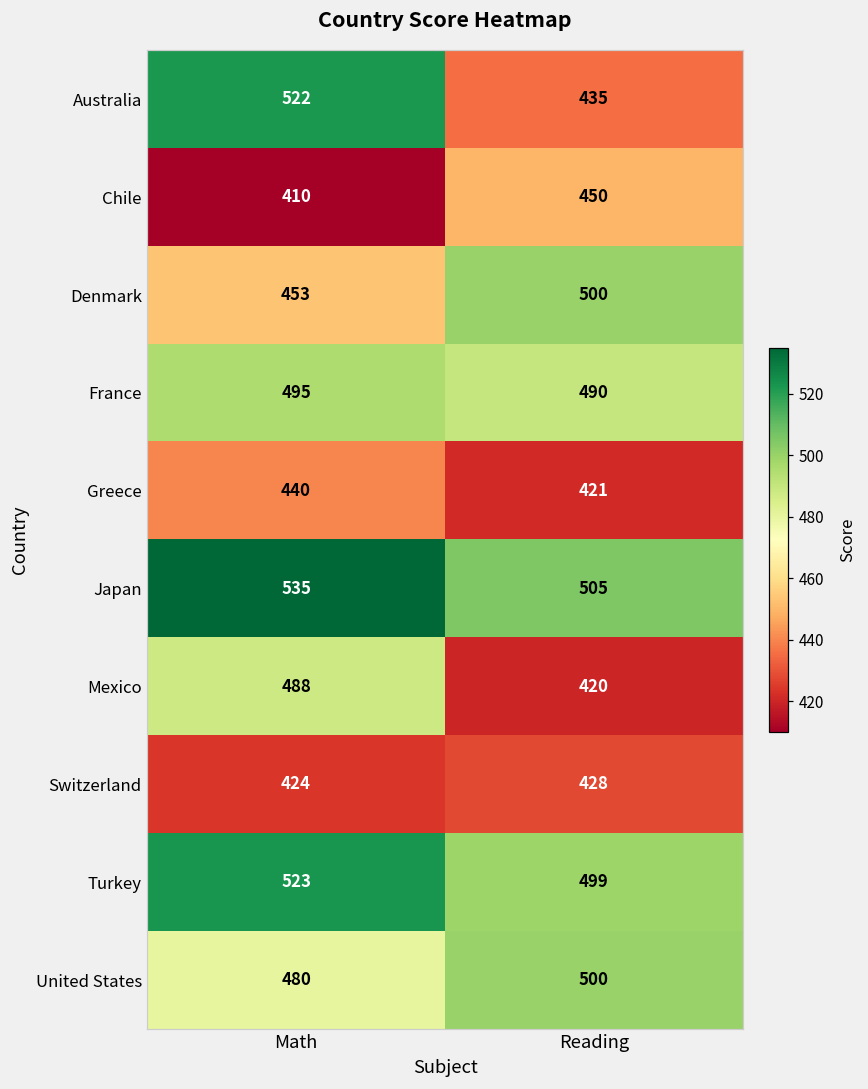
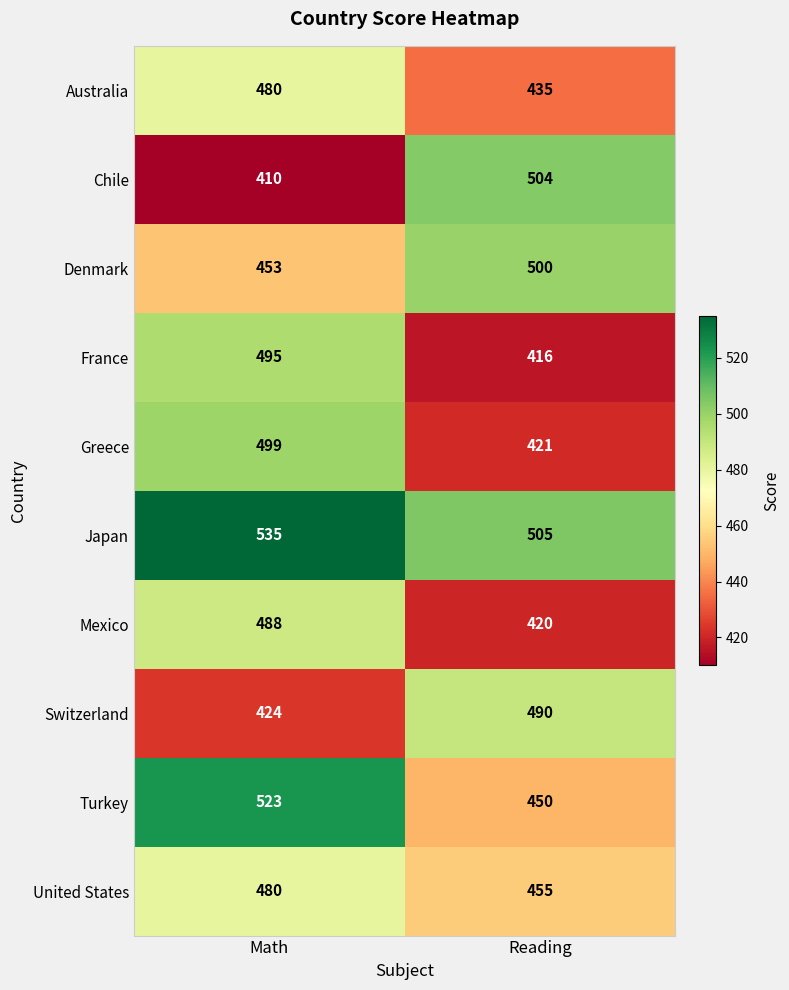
  {
    "Australia": {
-     "Math": 522,
+     "Math": 480,
      "Reading": 435
    },
    "Chile": {
      "Math": 410,
-     "Reading": 450
+     "Reading": 504
    },
    "Denmark": {
      "Math": 453,
      "Reading": 500
    },
    "France": {
      "Math": 495,
-     "Reading": 490
+     "Reading": 416
    },
    "Greece": {
-     "Math": 440,
+     "Math": 499,
      "Reading": 421
    },
    "Japan": {
      "Math": 535,
      "Reading": 505
    },
    "Mexico": {
      "Math": 488,
      "Reading": 420
    },
    "Switzerland": {
      "Math": 424,
-     "Reading": 428
+     "Reading": 490
    },
    "Turkey": {
      "Math": 523,
-     "Reading": 499
+     "Reading": 450
    },
    "United States": {
      "Math": 480,
-     "Reading": 500
+     "Reading": 455
    }
  }
